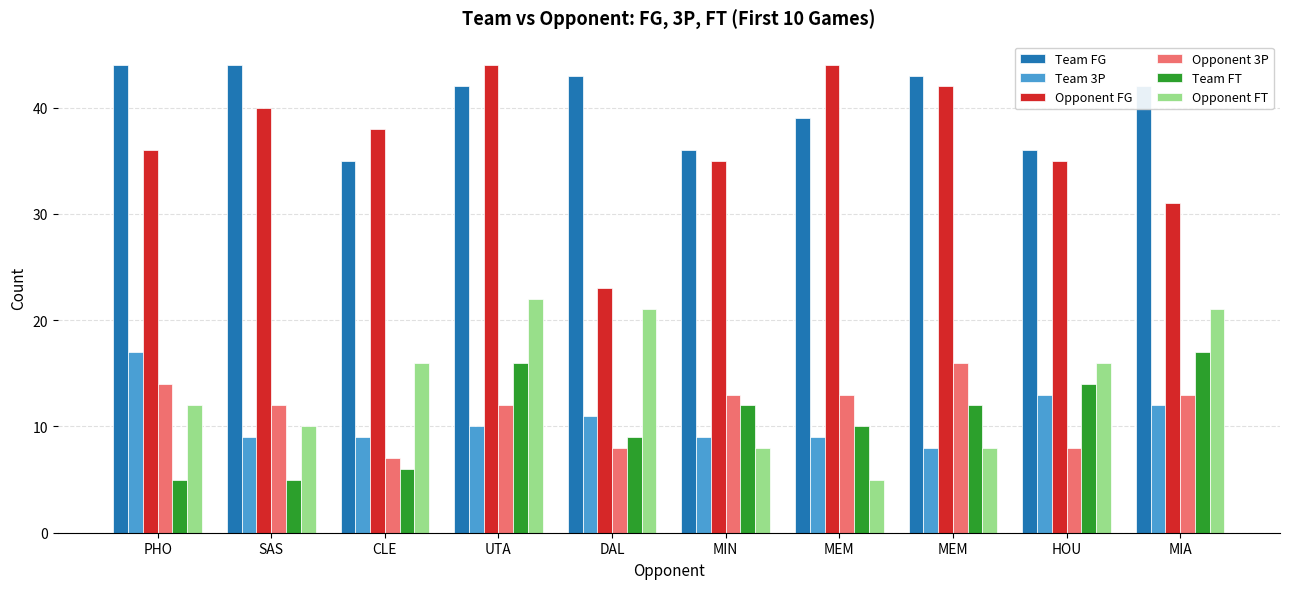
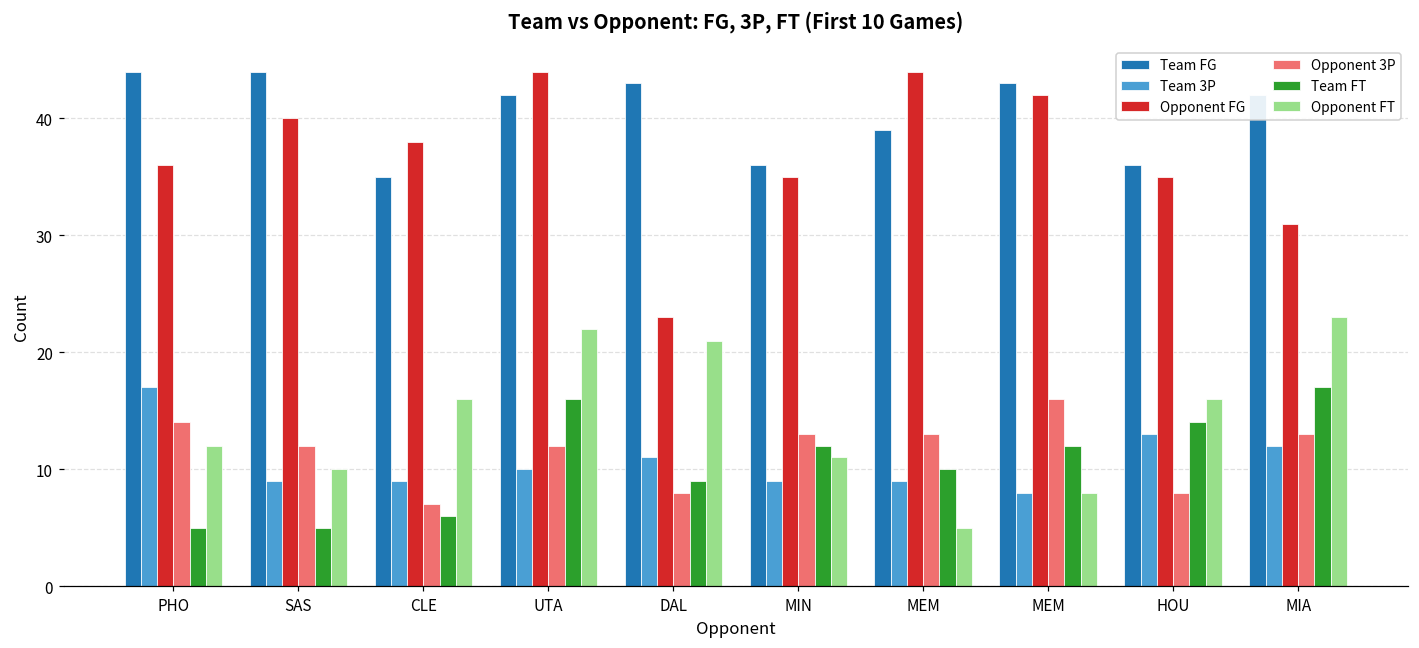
  {
    "Team FG": {
      "PHO": 44,
      "SAS": 44,
      "CLE": 35,
      "UTA": 42,
      "DAL": 43,
      "MIN": 36,
      "HOU": 36
    },
    "Team 3P": {
      "PHO": 17,
      "SAS": 9,
      "CLE": 9,
      "UTA": 10,
      "DAL": 11,
      "MIN": 9,
      "HOU": 13,
      "MIA": 12
    },
    "Opponent FG": {
      "PHO": 36,
      "SAS": 40,
      "CLE": 38,
      "UTA": 44,
      "DAL": 23,
      "MIN": 35,
      "HOU": 35,
      "MIA": 31
    },
    "Opponent 3P": {
      "PHO": 14,
      "SAS": 12,
      "CLE": 7,
      "UTA": 12,
      "DAL": 8,
      "MIN": 13,
      "HOU": 8,
      "MIA": 13
    },
    "Team FT": {
      "PHO": 5,
      "SAS": 5,
      "CLE": 6,
      "UTA": 16,
      "DAL": 9,
      "MIN": 12,
      "HOU": 14,
      "MIA": 17
    },
    "Opponent FT": {
      "PHO": 12,
      "SAS": 10,
      "CLE": 16,
      "UTA": 22,
      "DAL": 21,
-     "MIN": 8,
+     "MIN": 11,
      "HOU": 16,
-     "MIA": 21
+     "MIA": 23
    }
  }
